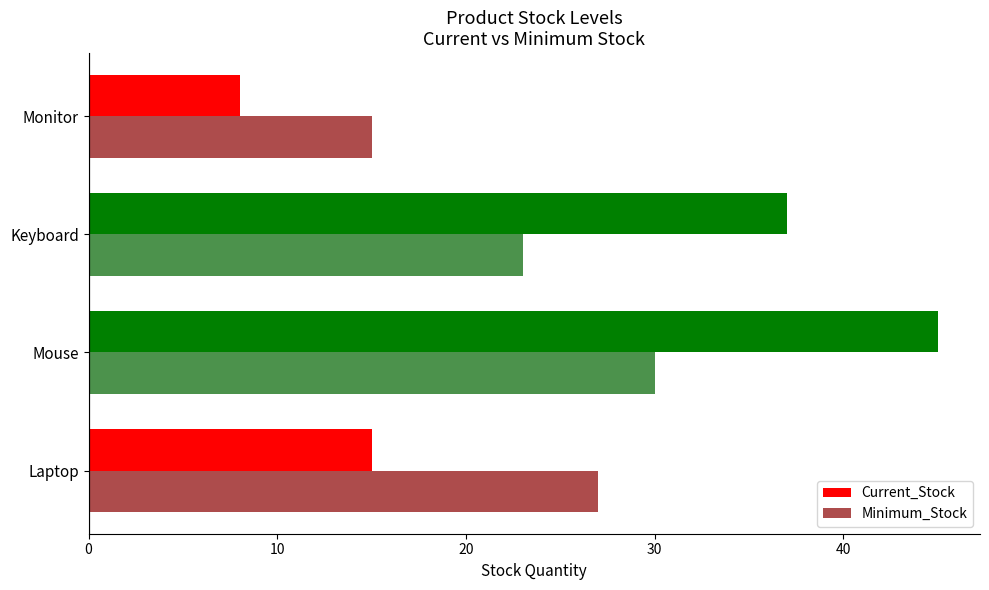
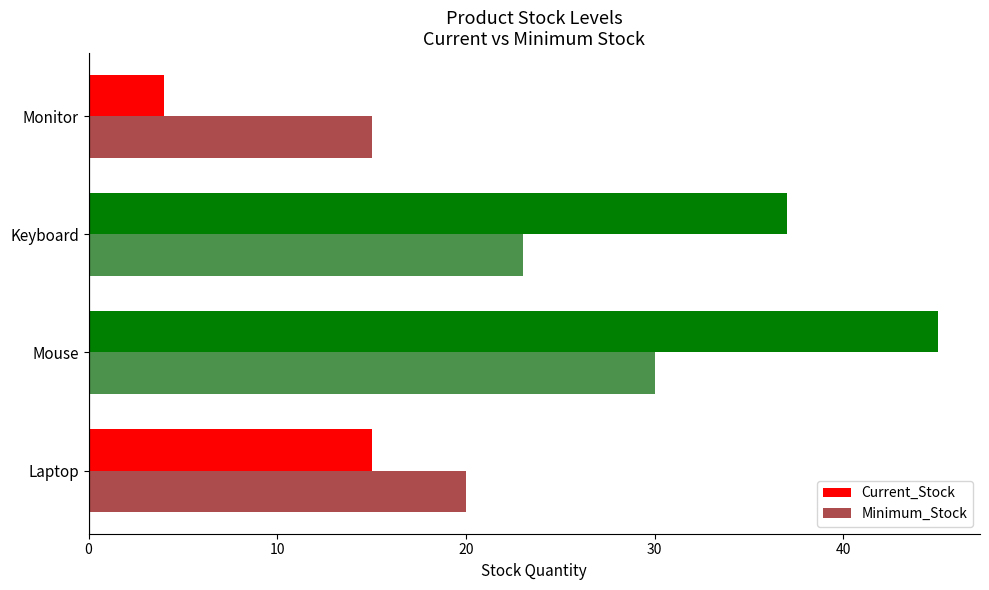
  {
    "Current_Stock": {
-     "Monitor": 8,
+     "Monitor": 4,
      "Keyboard": 37,
      "Mouse": 45,
      "Laptop": 15
    },
    "Minimum_Stock": {
      "Monitor": 15,
      "Keyboard": 23,
      "Mouse": 30,
-     "Laptop": 27
+     "Laptop": 20
    }
  }
